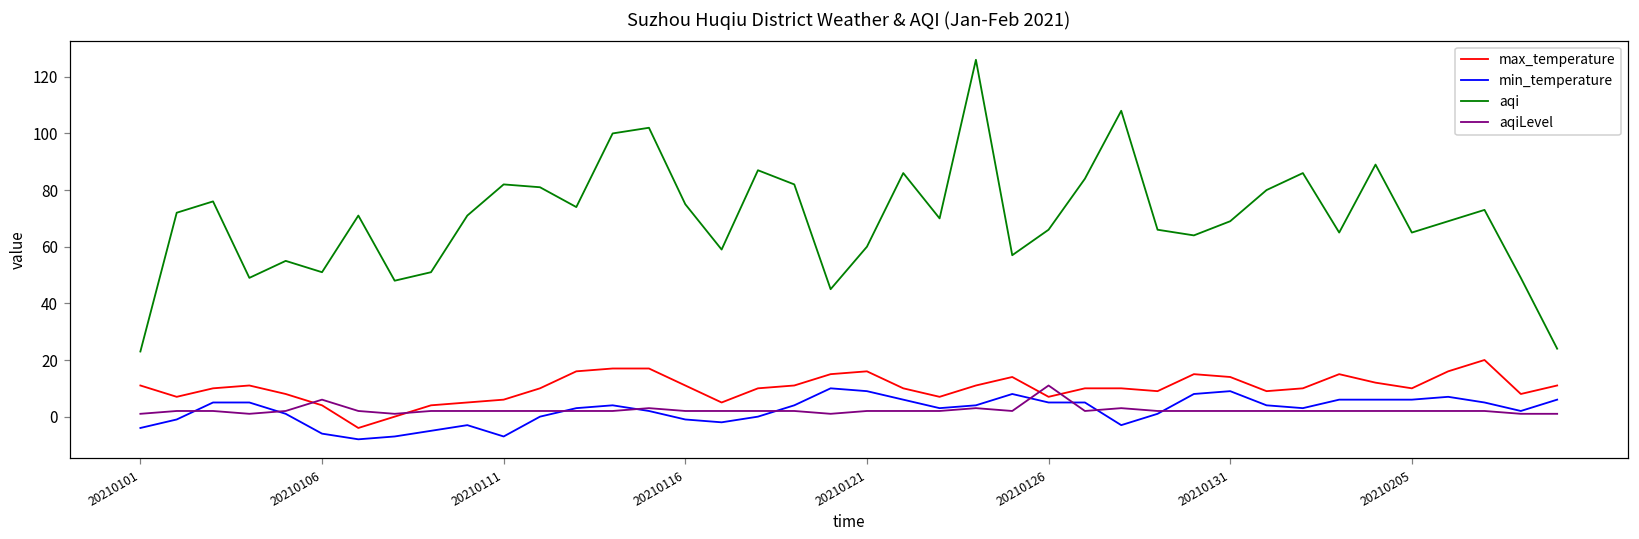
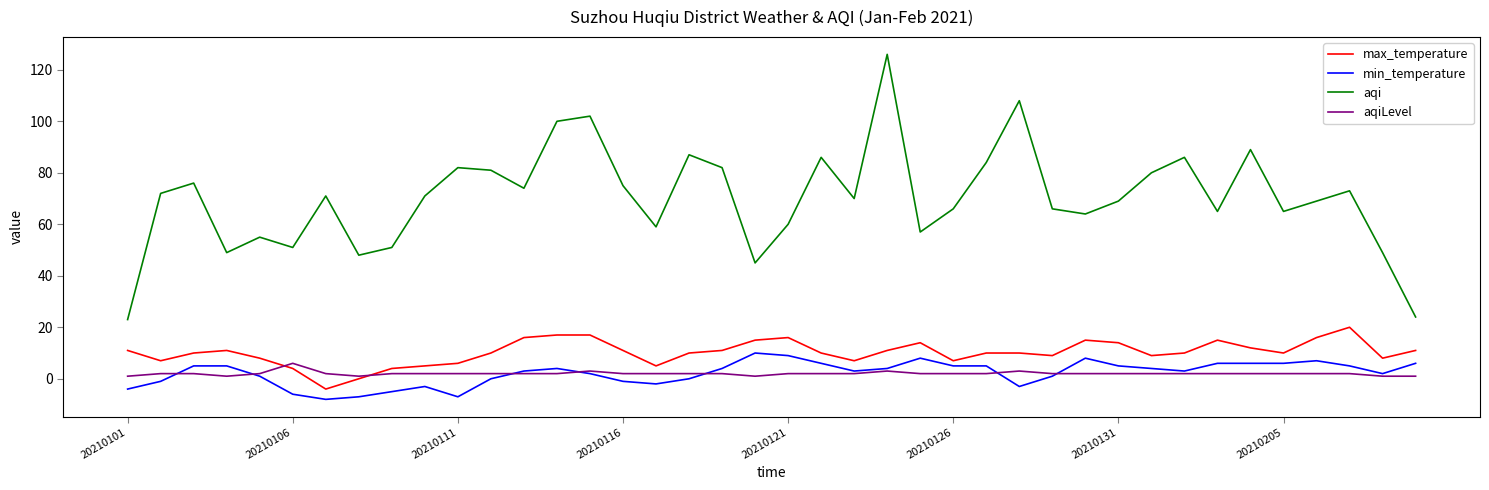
  {
    "max_temperature": {
      "20210101": 11,
      "20210106": 4,
      "20210111": 6,
      "20210116": 11,
      "20210121": 16,
      "20210126": 7,
      "20210131": 14,
      "20210205": 10
    },
    "min_temperature": {
      "20210101": -4,
      "20210106": -6,
      "20210111": -7,
      "20210116": -1,
      "20210121": 9,
      "20210126": 5,
-     "20210131": 9,
+     "20210131": 5,
      "20210205": 6
    },
    "aqi": {
      "20210101": 23,
      "20210106": 51,
      "20210111": 82,
      "20210116": 75,
      "20210121": 60,
      "20210126": 66,
      "20210131": 69,
      "20210205": 65
    },
    "aqiLevel": {
      "20210101": 1,
      "20210106": 6,
      "20210111": 2,
      "20210116": 2,
      "20210121": 2,
-     "20210126": 11,
+     "20210126": 2,
      "20210131": 2,
      "20210205": 2
    }
  }
